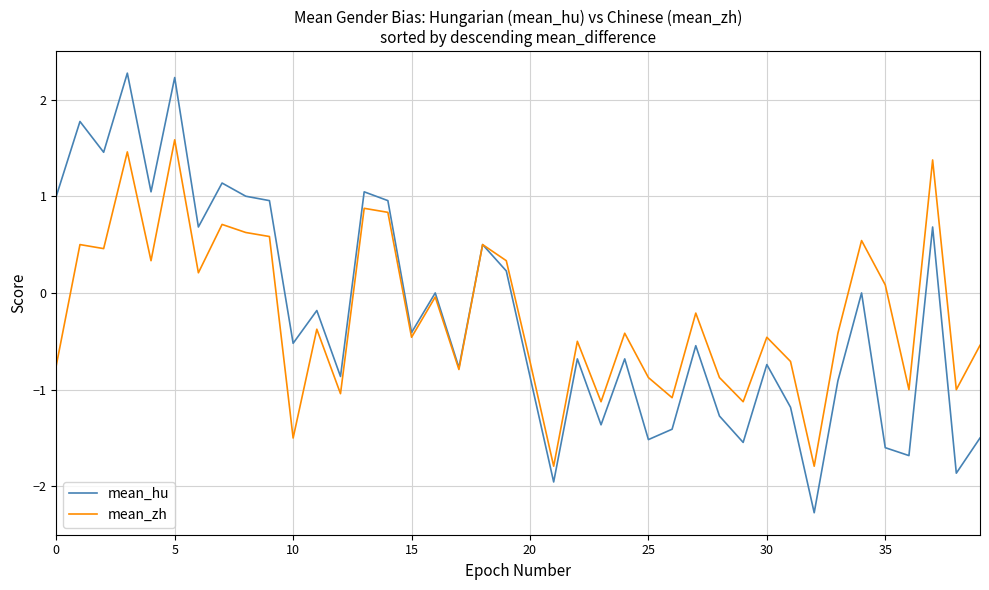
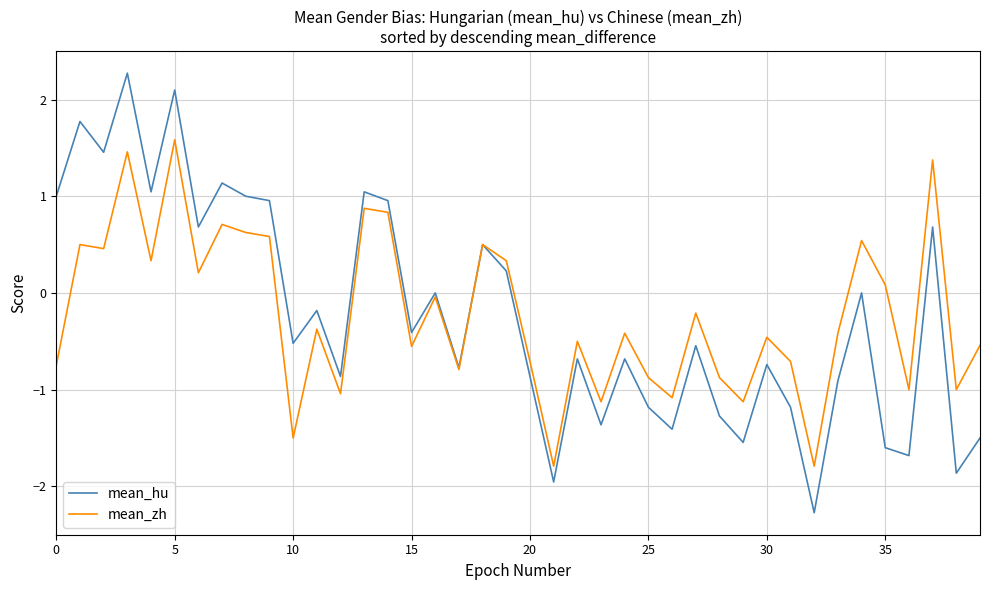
  {
    "mean_hu": {
      "0": 1.0,
-     "5": 2.2,
+     "5": 2.1,
      "10": -0.5,
      "15": -0.4,
      "20": -0.9,
-     "25": -1.5,
+     "25": -1.2,
      "30": -0.7,
      "35": -1.6
    },
    "mean_zh": {
      "0": -0.8,
      "5": 1.6,
      "10": -1.5,
-     "15": -0.5,
+     "15": -0.6,
      "20": -0.7,
      "25": -0.9,
      "30": -0.5,
      "35": 0.1
    }
  }
